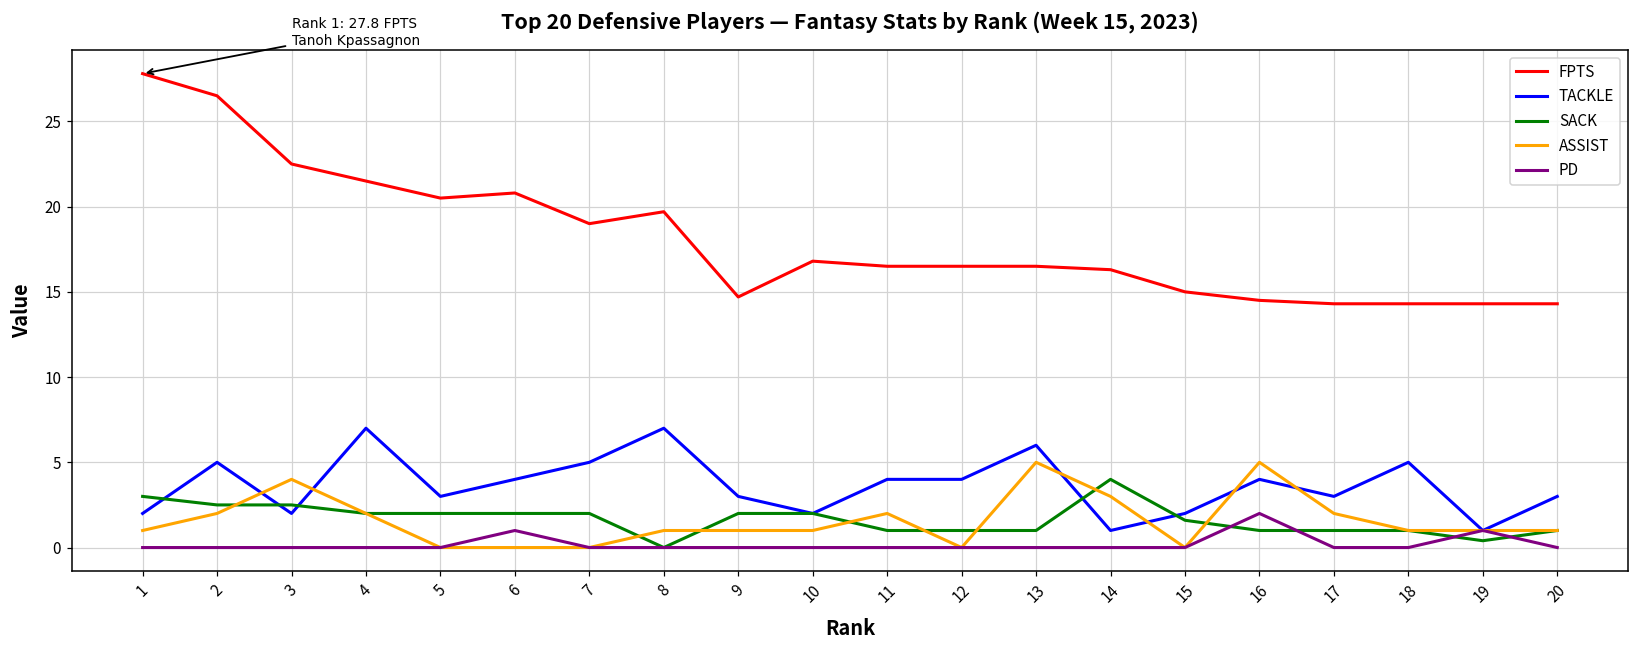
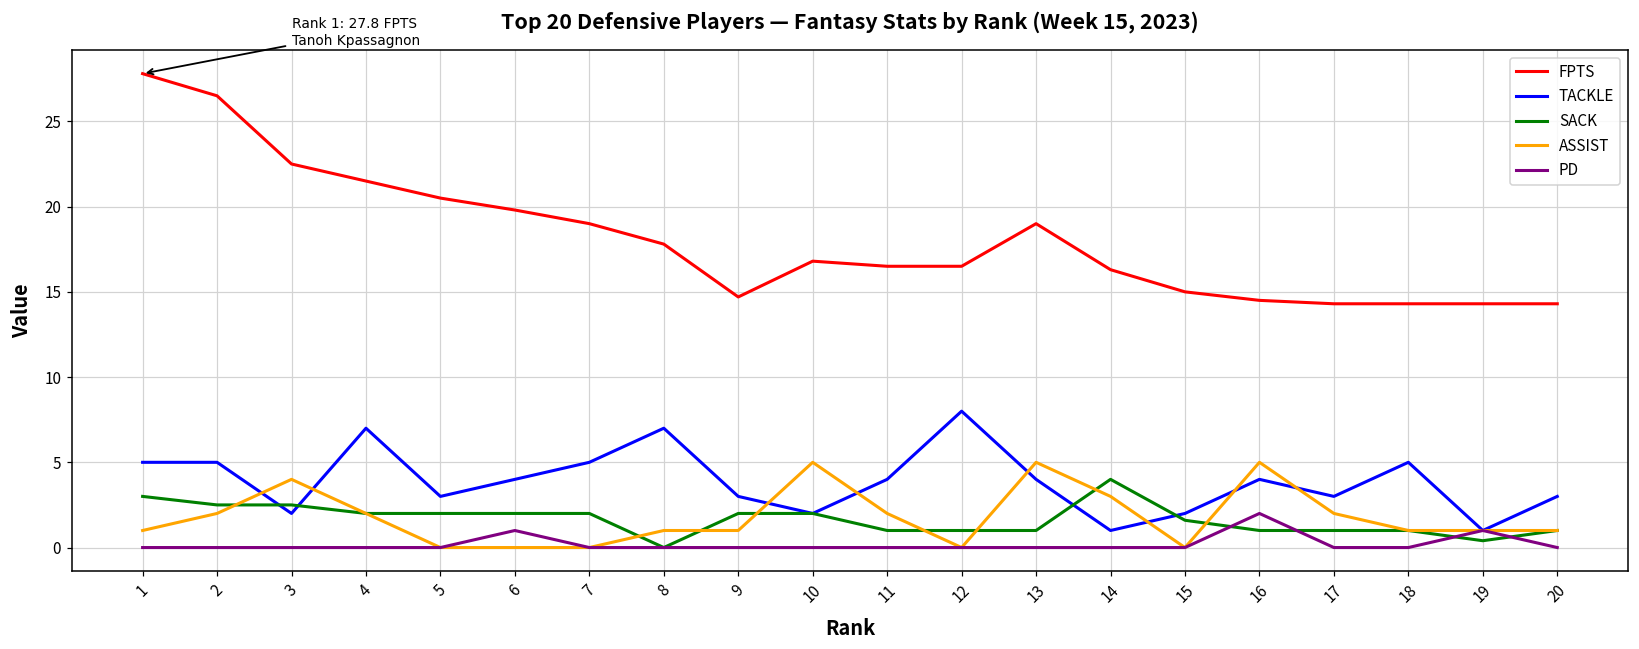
  {
    "FPTS": {
      "2": 26.5,
      "3": 22.5,
      "4": 21.5,
      "5": 20.5,
-     "6": 20.8,
+     "6": 19.8,
      "7": 19.0,
-     "8": 19.7,
+     "8": 17.8,
      "9": 14.7,
      "10": 16.8,
      "11": 16.5,
      "12": 16.5,
-     "13": 16.5,
+     "13": 19.0,
      "14": 16.3,
      "15": 15.0,
      "16": 14.5,
      "17": 14.3,
      "18": 14.3,
      "19": 14.3,
      "20": 14.3
    },
    "TACKLE": {
-     "1": 2,
+     "1": 5,
      "2": 5,
      "3": 2,
      "4": 7,
      "5": 3,
      "6": 4,
      "7": 5,
      "8": 7,
      "9": 3,
      "11": 4,
-     "12": 4,
-     "13": 6,
+     "12": 8,
+     "13": 4,
      "14": 1,
      "15": 2,
      "16": 4,
      "17": 3,
      "18": 5,
      "20": 3
    },
    "SACK": {
      "1": 3.0,
      "2": 2.5,
      "3": 2.5,
      "5": 2.0,
      "6": 2.0,
      "7": 2.0,
      "9": 2.0,
      "11": 1.0,
      "12": 1.0,
      "13": 1.0,
      "14": 4.0,
      "15": 1.6,
      "16": 1.0,
      "17": 1.0,
      "19": 0.4
    },
    "ASSIST": {
      "1": 1,
      "2": 2,
      "3": 4,
      "6": 0,
      "8": 1,
      "9": 1,
-     "10": 1,
+     "10": 5,
      "11": 2,
      "13": 5,
      "14": 3,
      "16": 5,
      "17": 2
    },
    "PD": {
      "1": 0.0,
      "2": 0.0,
      "3": 0.0,
      "4": 0.0,
      "6": 1.0,
      "9": 0.0,
      "10": 0.0,
      "11": 0.0,
      "13": 0.0,
      "14": 0.0,
      "16": 2.0,
      "17": 0.0,
      "18": 0.0,
      "20": 0.0
    }
  }
